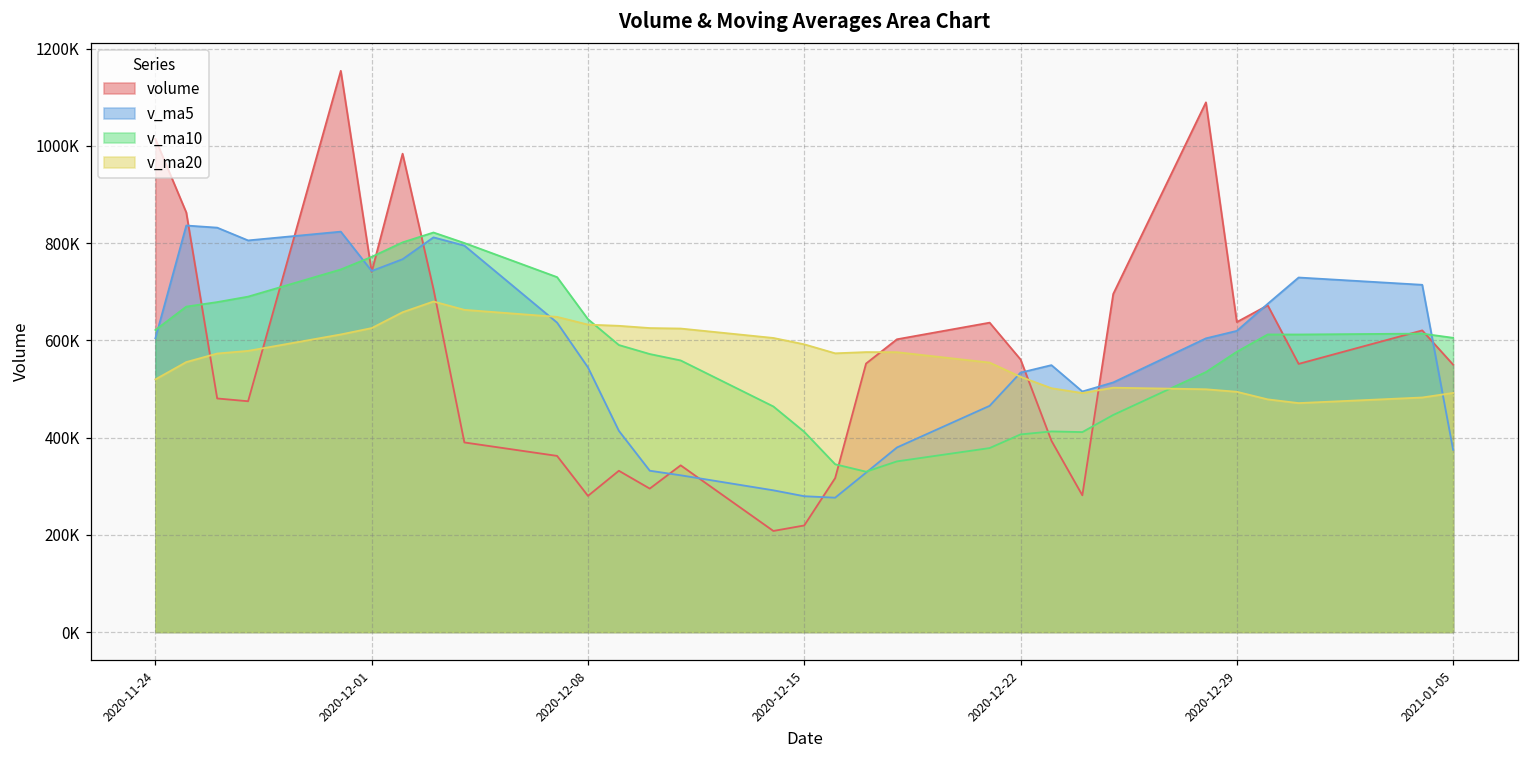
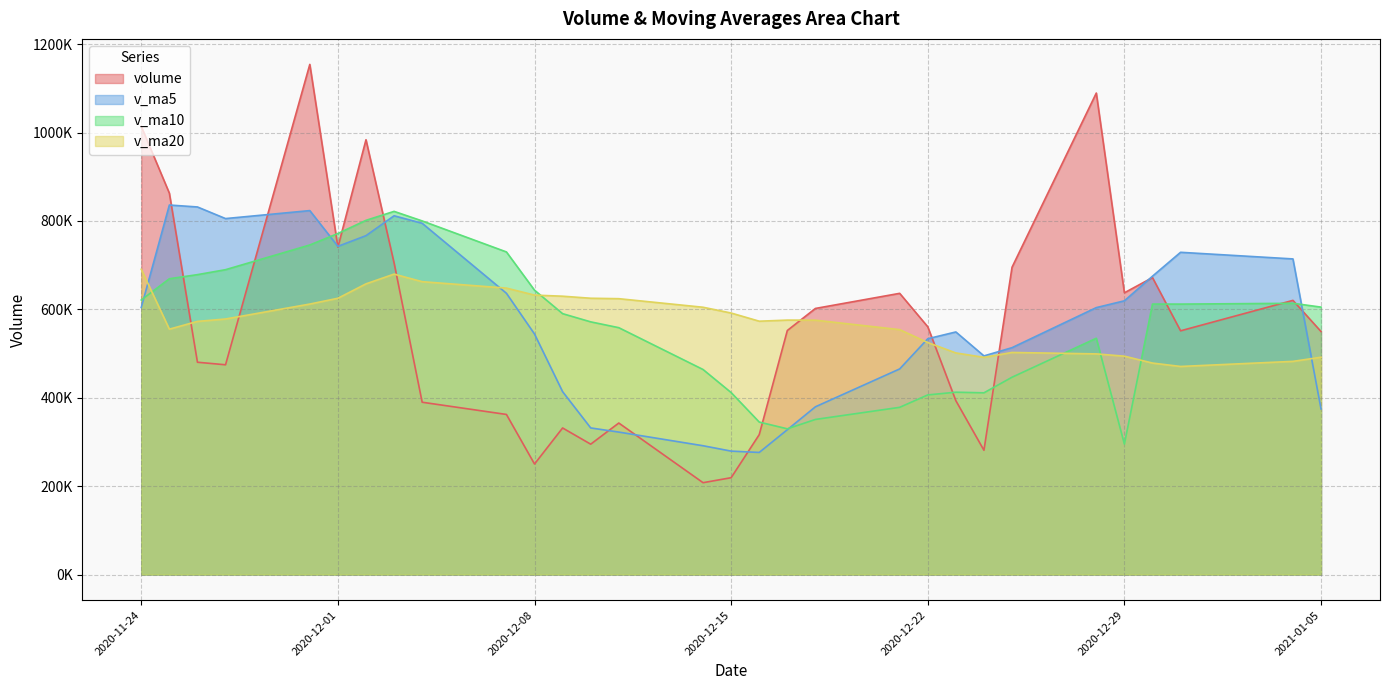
  {
    "volume": {
-     "2020-12-08": 280000,
+     "2020-12-08": 250000,
      "2020-12-15": 220000,
      "2020-12-22": 560000,
      "2020-12-29": 640000,
      "2021-01-05": 550000
    },
    "v_ma5": {
      "2020-11-24": 600000,
      "2020-12-08": 540000,
      "2020-12-15": 280000,
      "2020-12-22": 530000,
      "2020-12-29": 620000,
      "2021-01-05": 370000
    },
    "v_ma10": {
      "2020-11-24": 620000,
      "2020-12-01": 770000,
      "2020-12-08": 640000,
      "2020-12-15": 410000,
      "2020-12-22": 410000,
-     "2020-12-29": 580000,
+     "2020-12-29": 300000,
      "2021-01-05": 610000
    },
    "v_ma20": {
-     "2020-11-24": 520000,
+     "2020-11-24": 690000,
      "2020-12-01": 630000,
      "2020-12-08": 630000,
      "2020-12-15": 590000,
      "2020-12-22": 520000,
      "2020-12-29": 490000,
      "2021-01-05": 490000
    }
  }
